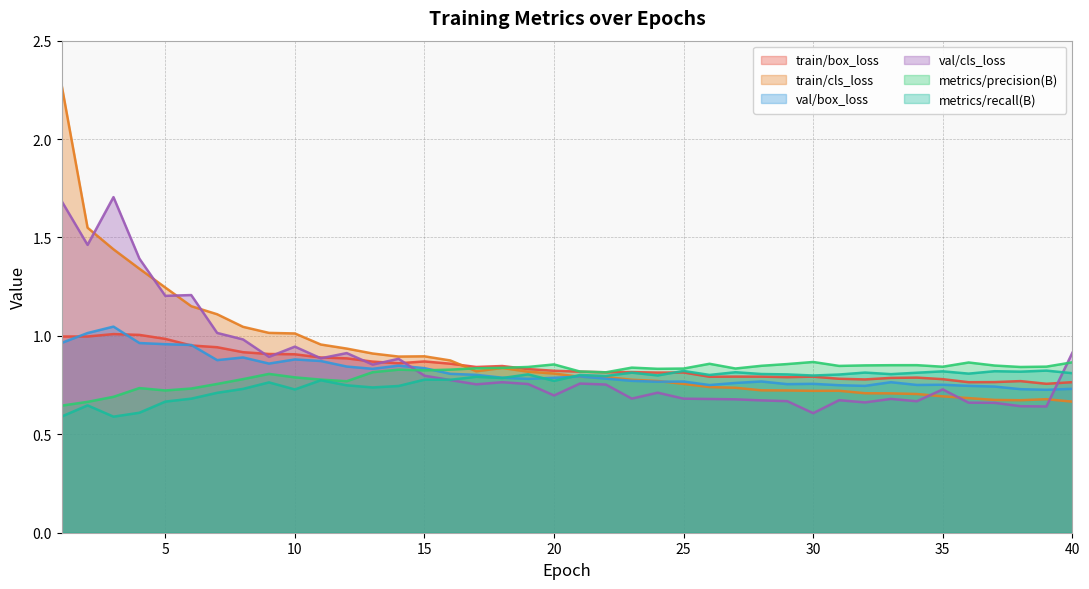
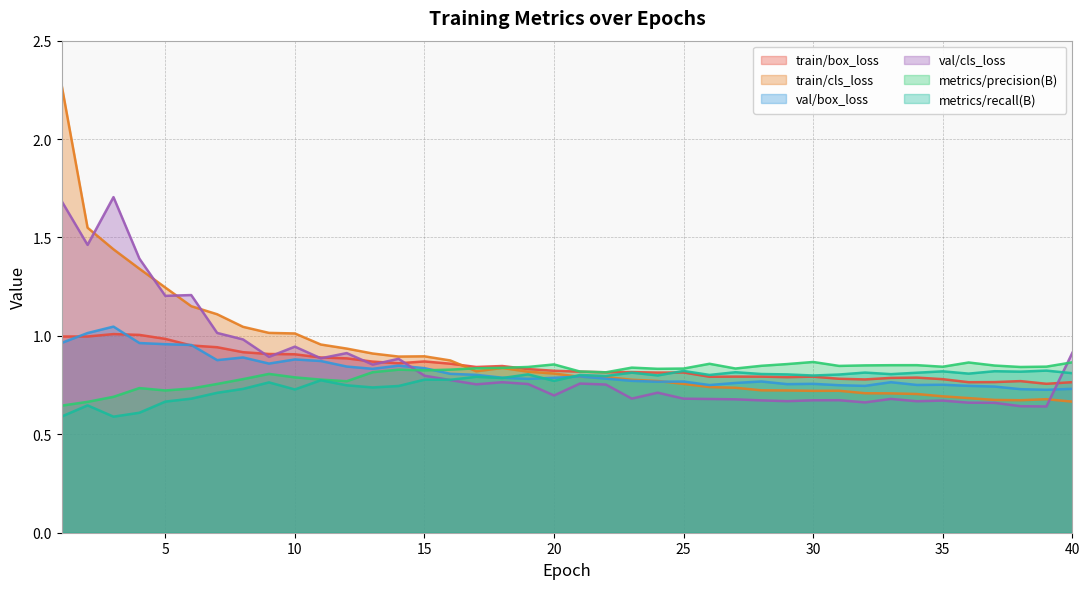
  {
    "val/cls_loss": {
      "5": 1.20,
      "10": 0.95,
      "15": 0.80,
      "20": 0.70,
      "25": 0.68,
-     "30": 0.61,
-     "35": 0.73,
+     "30": 0.67,
+     "35": 0.67,
      "40": 0.91
    }
  }
